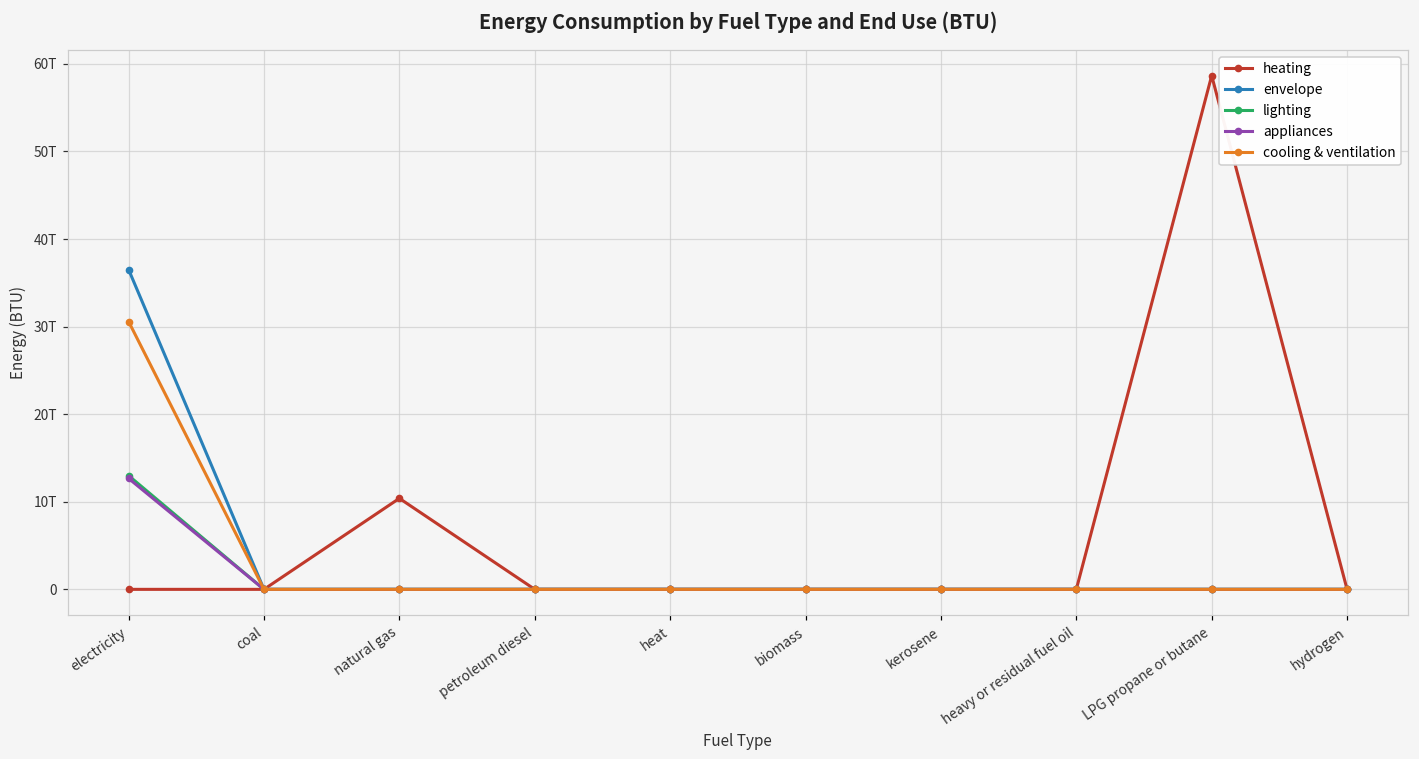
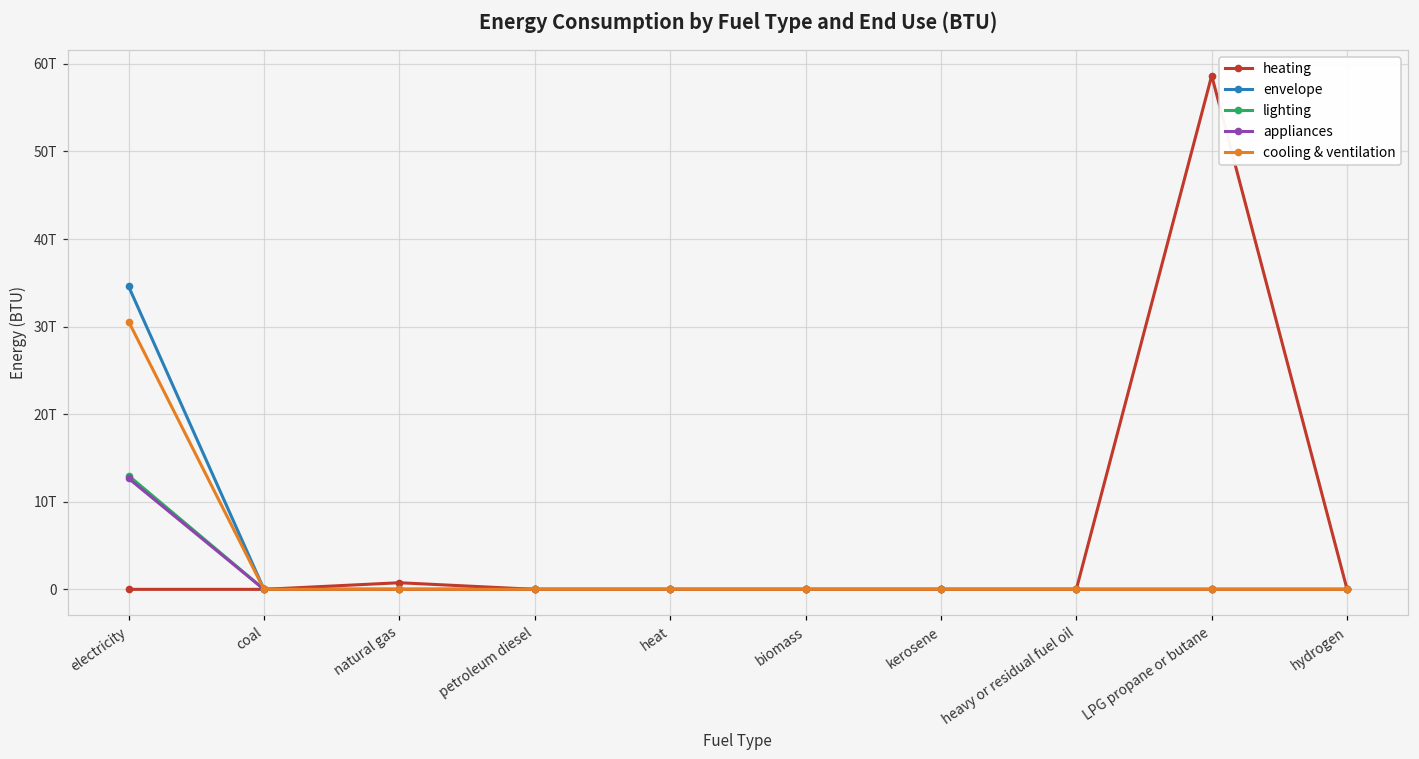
  {
    "heating": {
      "electricity": "0T",
-     "natural gas": "10T",
+     "natural gas": "1T",
      "LPG propane or butane": "59T"
    },
    "envelope": {
-     "electricity": "37T"
+     "electricity": "35T"
    },
    "cooling & ventilation": {
      "electricity": "31T"
    }
  }
